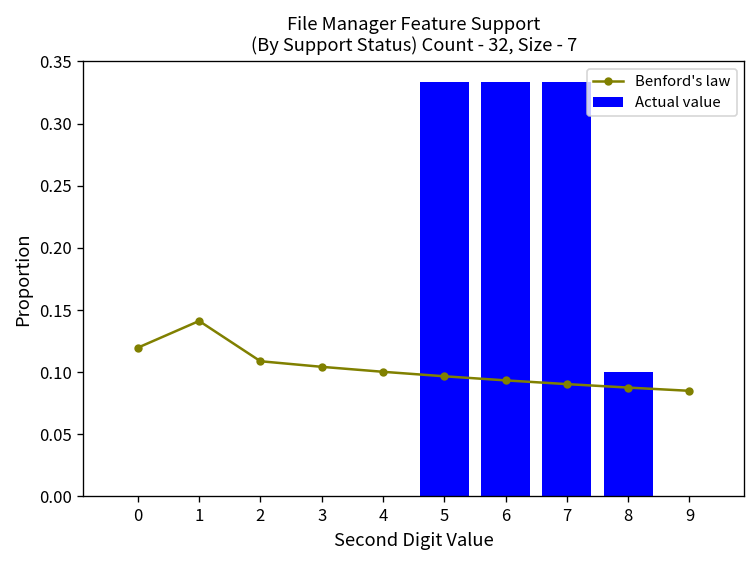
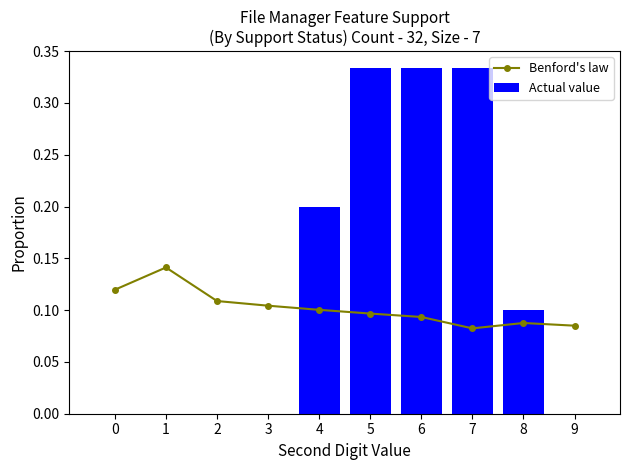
  {
    "Benford's law": {
      "0": 0.120,
      "1": 0.141,
      "2": 0.109,
      "3": 0.104,
      "4": 0.100,
      "5": 0.097,
      "6": 0.093,
-     "7": 0.090,
+     "7": 0.082,
      "8": 0.088,
      "9": 0.085
    },
    "Actual value": {
      "0": 0.0,
      "1": 0.0,
      "2": 0.0,
      "3": 0.0,
-     "4": 0.0,
+     "4": 0.2,
      "5": 0.333,
      "6": 0.333,
      "7": 0.333,
      "8": 0.1,
      "9": 0.0
    }
  }
